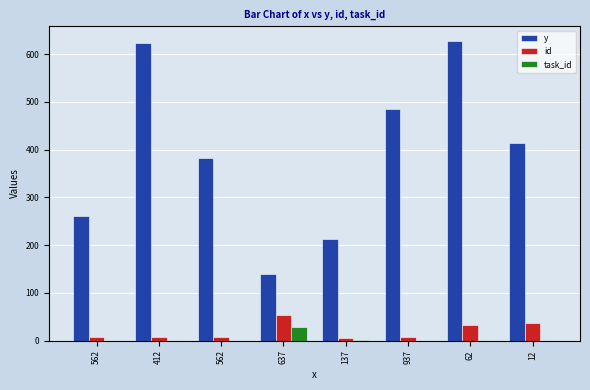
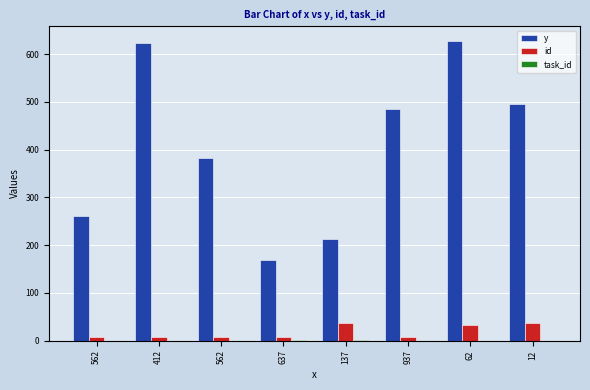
  {
    "y": {
      "412": 620,
-     "637": 140,
+     "637": 170,
      "137": 210,
      "937": 490,
      "62": 630,
-     "12": 410
+     "12": 500
    },
    "id": {
      "412": 10,
-     "637": 50,
-     "137": 10,
+     "637": 10,
+     "137": 40,
      "937": 10,
      "62": 30,
      "12": 40
    },
    "task_id": {
      "412": 0,
-     "637": 30,
+     "637": 0,
      "937": 0,
      "62": 0,
      "12": 0
    }
  }
